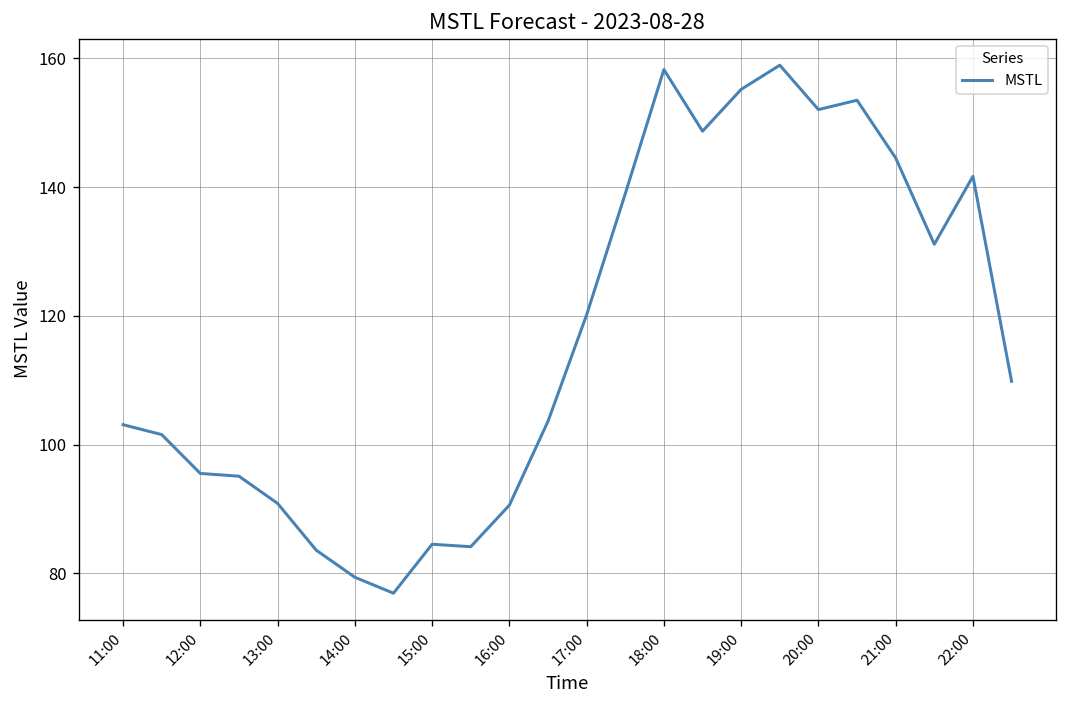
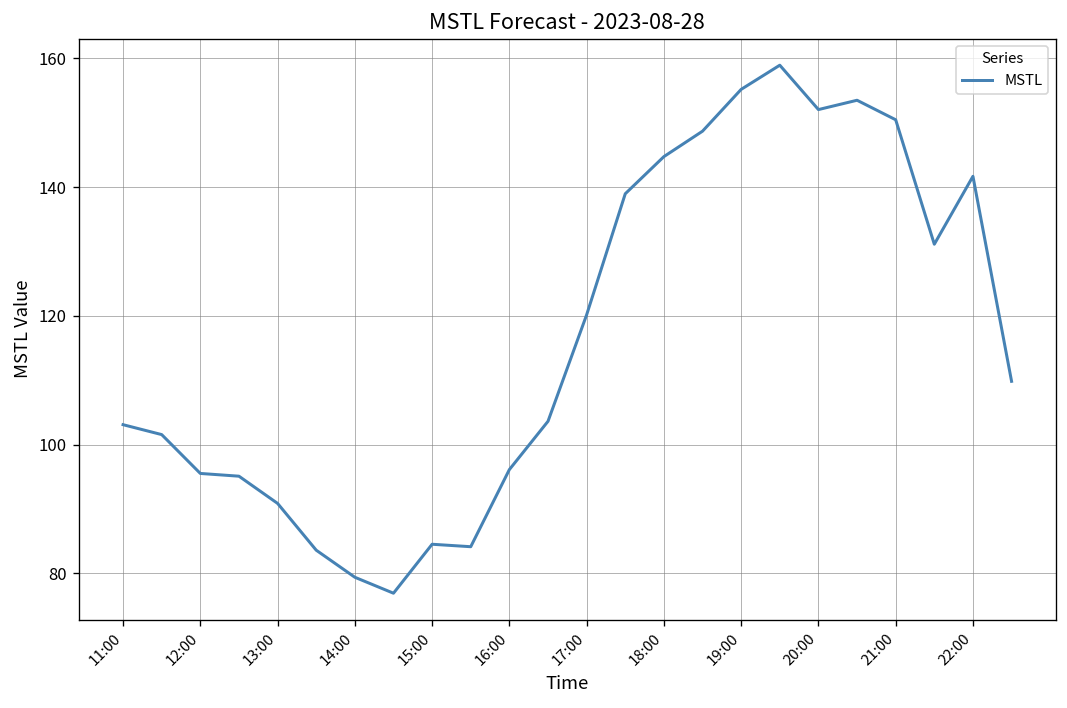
  {
    "11:00": 103,
    "12:00": 96,
    "13:00": 91,
    "14:00": 79,
    "15:00": 85,
-   "16:00": 91,
+   "16:00": 96,
    "17:00": 120,
-   "18:00": 158,
+   "18:00": 145,
    "19:00": 155,
    "20:00": 152,
-   "21:00": 145,
+   "21:00": 150,
    "22:00": 142
  }
